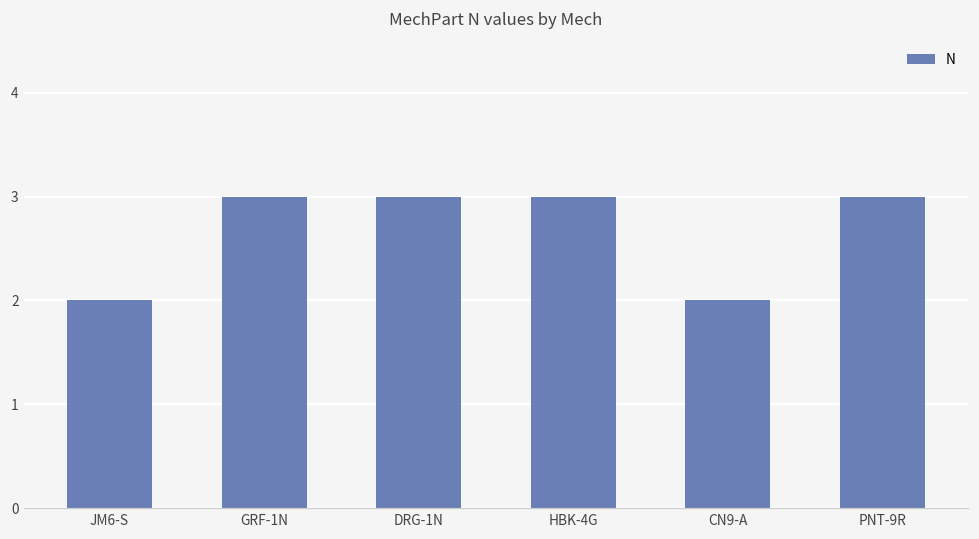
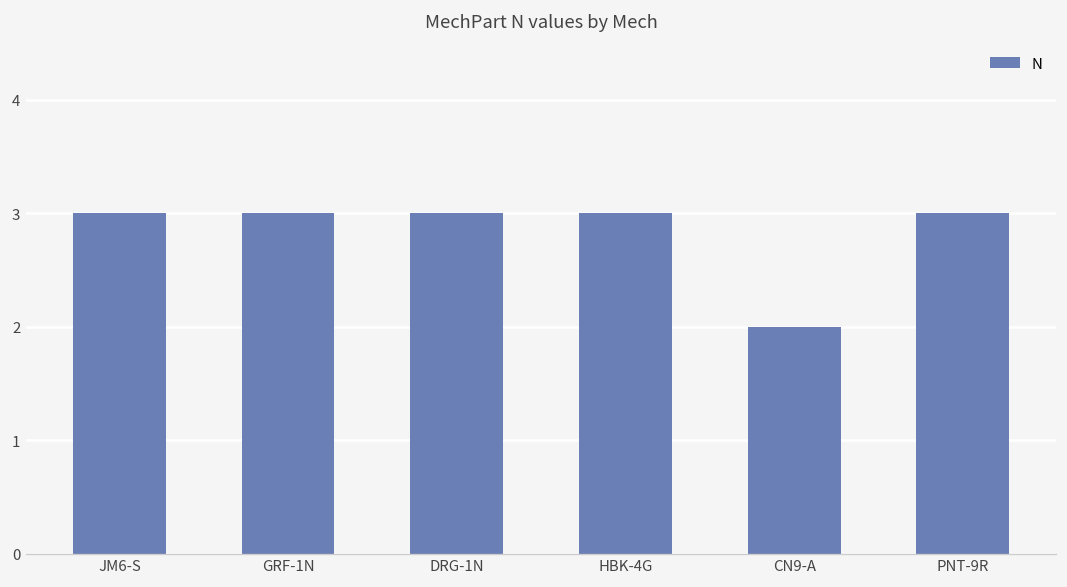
  {
-   "JM6-S": 2,
+   "JM6-S": 3,
    "GRF-1N": 3,
    "DRG-1N": 3,
    "HBK-4G": 3,
    "CN9-A": 2,
    "PNT-9R": 3
  }
